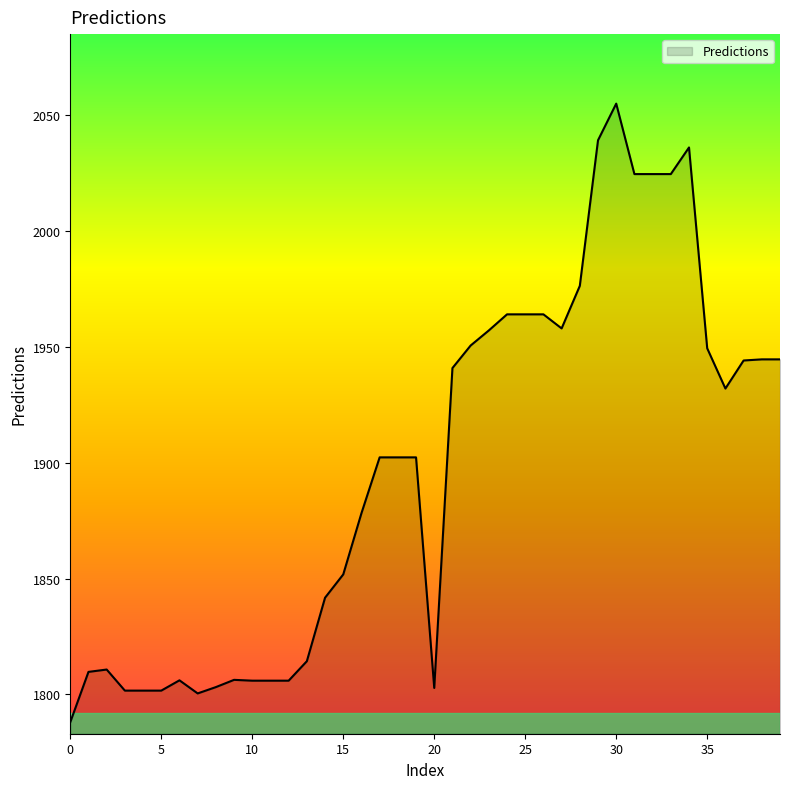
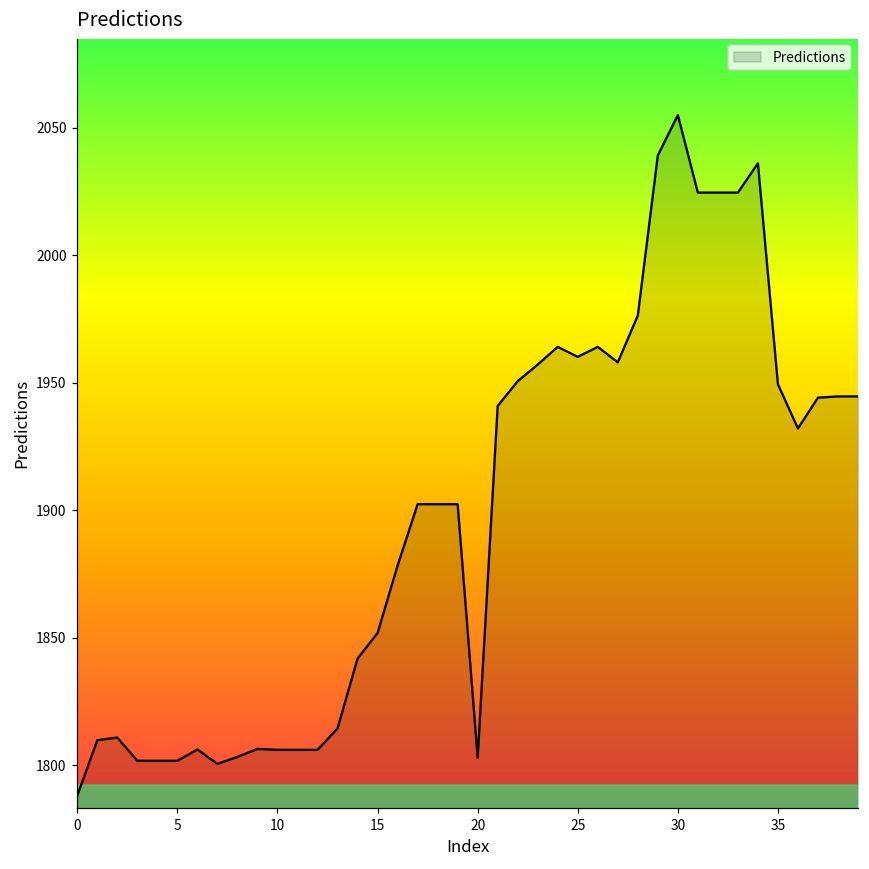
  {
    "5": 1802,
    "10": 1806,
    "15": 1852,
    "20": 1803,
-   "25": 1964,
+   "25": 1960,
    "30": 2055,
    "35": 1949
  }
